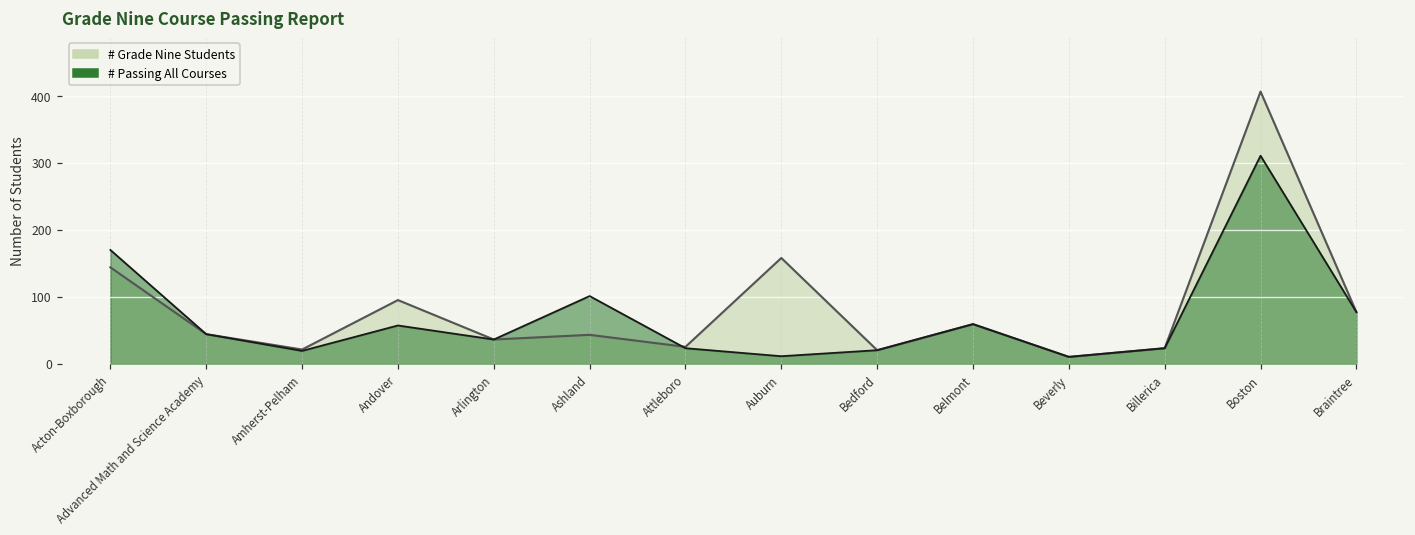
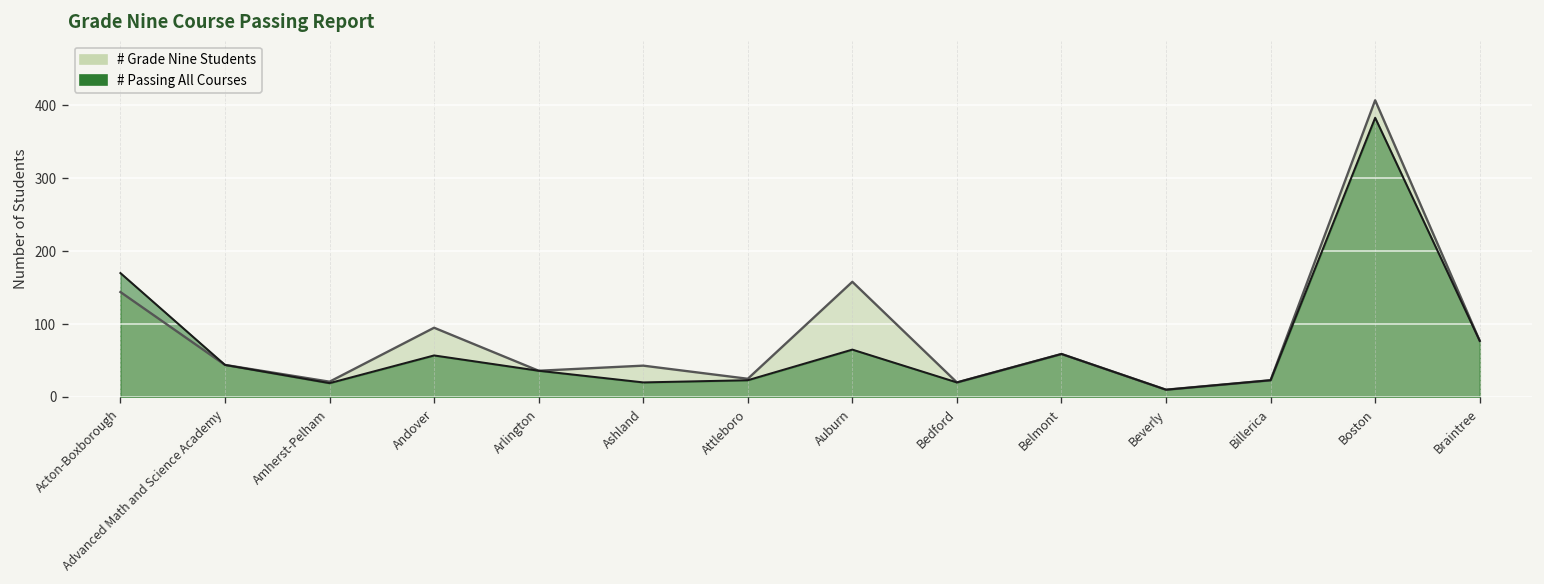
  {
    "# Grade Nine Students": {
      "Acton-Boxborough": 140,
      "Andover": 100,
      "Ashland": 40,
      "Auburn": 160,
      "Boston": 410
    },
    "# Passing All Courses": {
      "Acton-Boxborough": 170,
      "Andover": 60,
-     "Ashland": 100,
-     "Auburn": 10,
-     "Boston": 310
+     "Ashland": 20,
+     "Auburn": 70,
+     "Boston": 380
    }
  }
